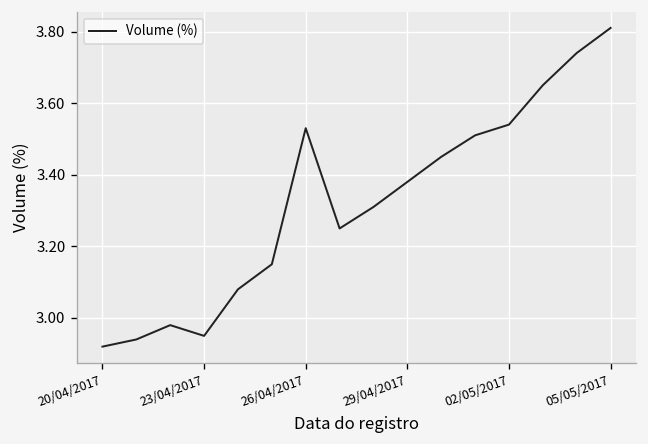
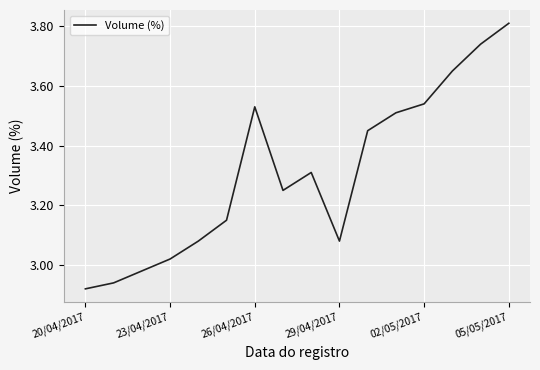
  {
    "20/04/2017": 2.92,
-   "23/04/2017": 2.95,
+   "23/04/2017": 3.02,
    "26/04/2017": 3.53,
-   "29/04/2017": 3.38,
+   "29/04/2017": 3.08,
    "02/05/2017": 3.54,
    "05/05/2017": 3.81
  }
